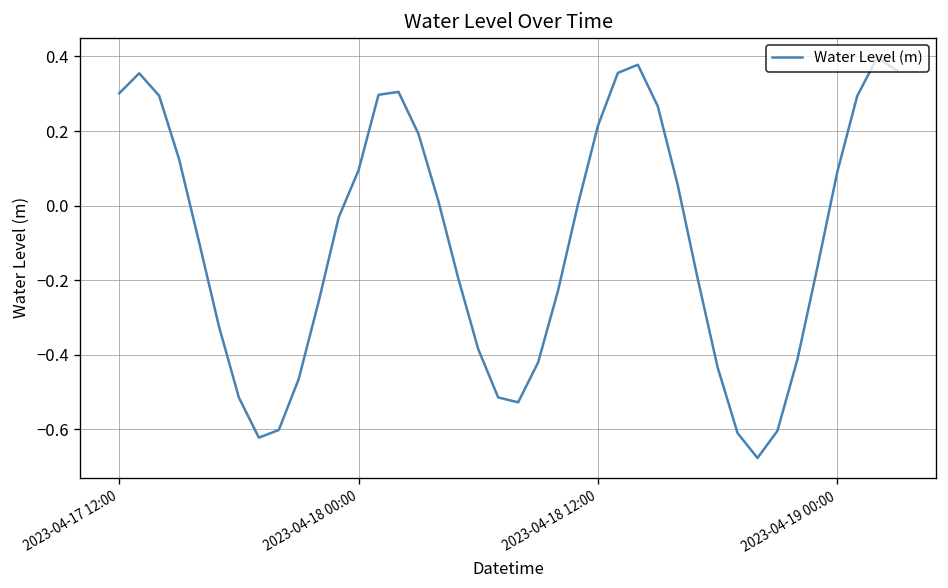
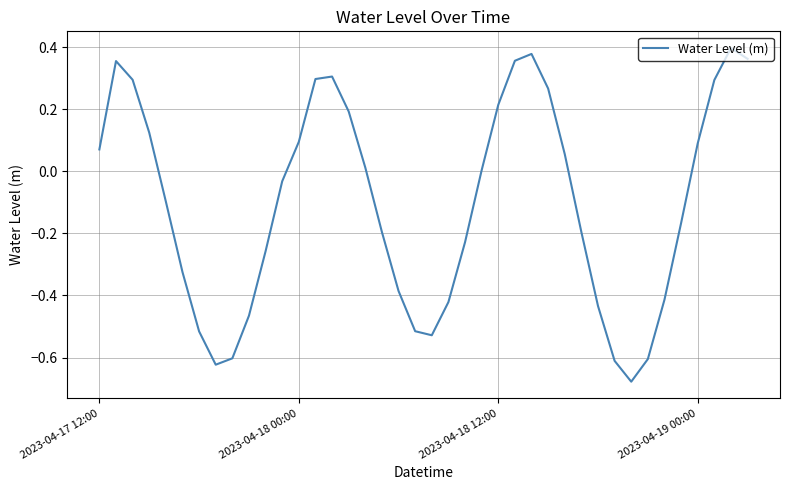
  {
-   "2023-04-17 12:00": 0.30,
+   "2023-04-17 12:00": 0.07,
    "2023-04-18 00:00": 0.09,
    "2023-04-18 12:00": 0.21,
    "2023-04-19 00:00": 0.09
  }
